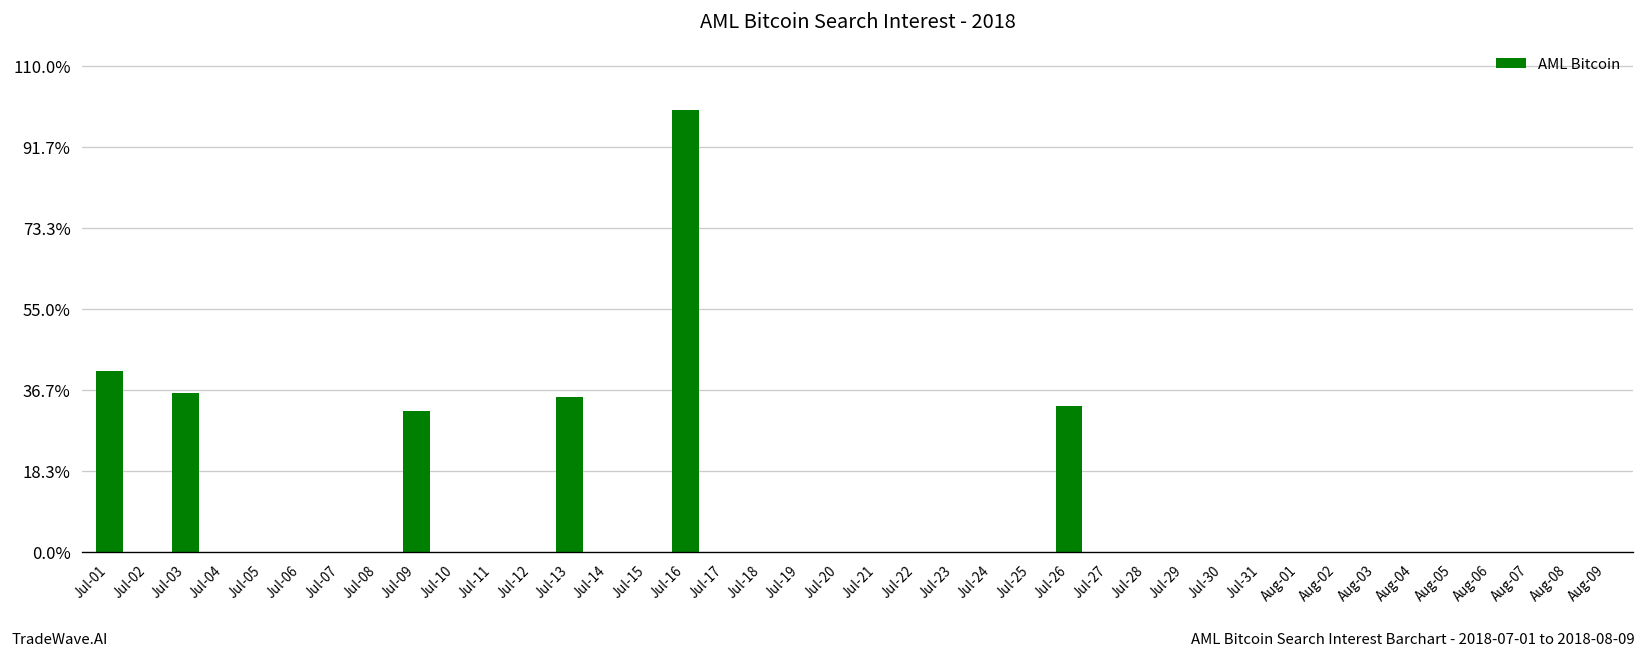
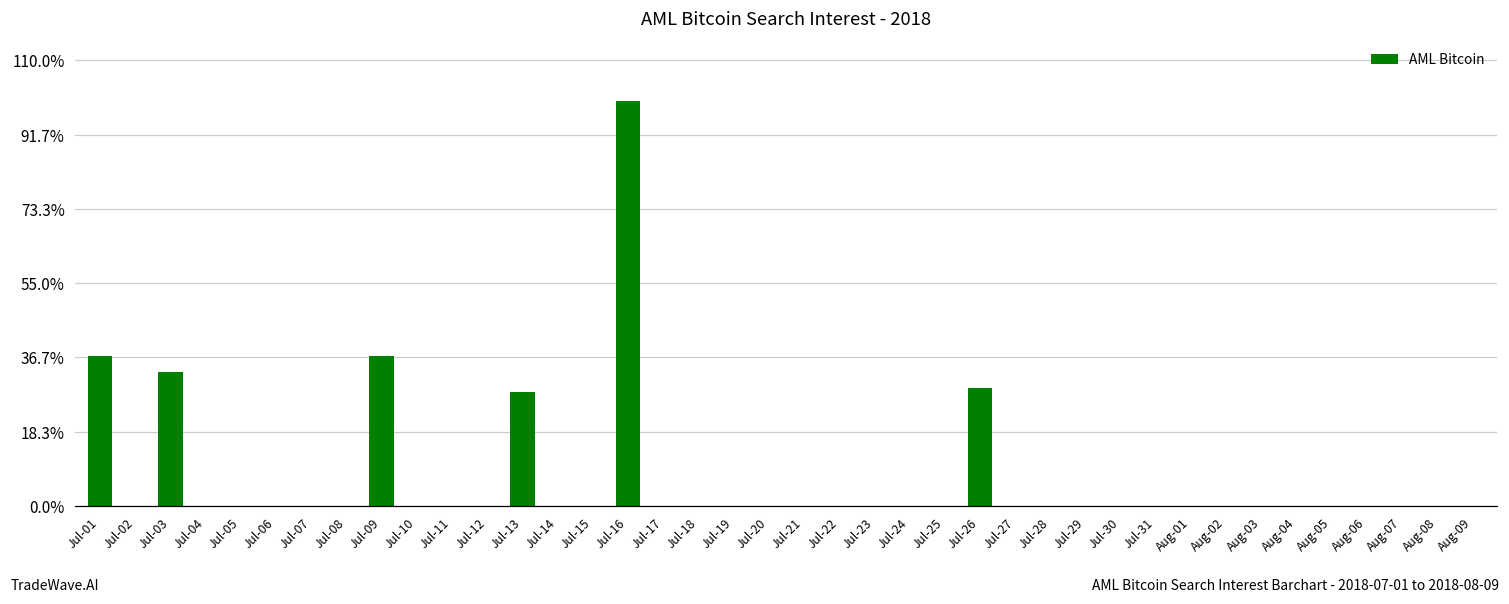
  {
-   "Jul-01": "41%",
+   "Jul-01": "37%",
    "Jul-02": "0%",
-   "Jul-03": "36%",
+   "Jul-03": "33%",
    "Jul-04": "0%",
    "Jul-05": "0%",
    "Jul-06": "0%",
    "Jul-07": "0%",
    "Jul-08": "0%",
-   "Jul-09": "32%",
+   "Jul-09": "37%",
    "Jul-10": "0%",
    "Jul-11": "0%",
    "Jul-12": "0%",
-   "Jul-13": "35%",
+   "Jul-13": "28%",
    "Jul-14": "0%",
    "Jul-15": "0%",
    "Jul-16": "100%",
    "Jul-17": "0%",
    "Jul-18": "0%",
    "Jul-19": "0%",
    "Jul-20": "0%",
    "Jul-21": "0%",
    "Jul-22": "0%",
    "Jul-23": "0%",
    "Jul-24": "0%",
    "Jul-25": "0%",
-   "Jul-26": "33%",
+   "Jul-26": "29%",
    "Jul-27": "0%",
    "Jul-28": "0%",
    "Jul-29": "0%",
    "Jul-30": "0%",
    "Jul-31": "0%",
    "Aug-01": "0%",
    "Aug-02": "0%",
    "Aug-03": "0%",
    "Aug-04": "0%",
    "Aug-05": "0%",
    "Aug-06": "0%",
    "Aug-07": "0%",
    "Aug-08": "0%",
    "Aug-09": "0%"
  }
